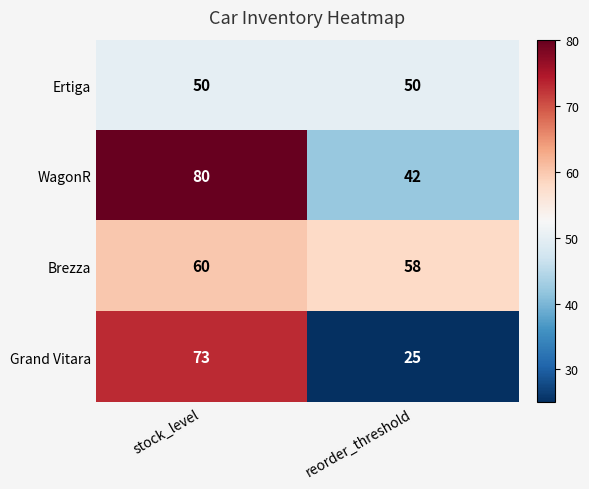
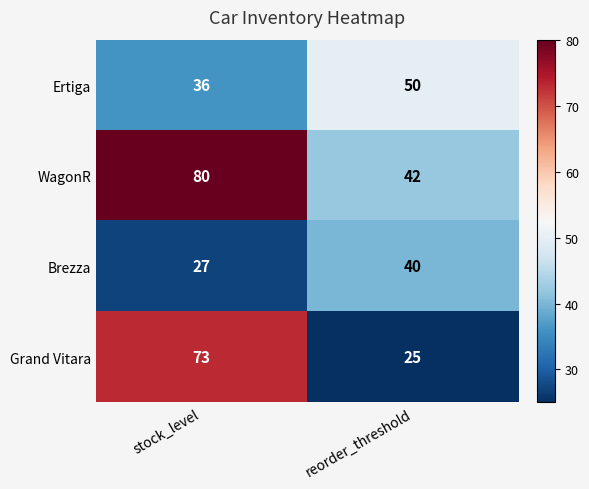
  {
    "Ertiga": {
-     "stock_level": 50,
+     "stock_level": 36,
      "reorder_threshold": 50
    },
    "WagonR": {
      "stock_level": 80,
      "reorder_threshold": 42
    },
    "Brezza": {
-     "stock_level": 60,
-     "reorder_threshold": 58
+     "stock_level": 27,
+     "reorder_threshold": 40
    },
    "Grand Vitara": {
      "stock_level": 73,
      "reorder_threshold": 25
    }
  }
